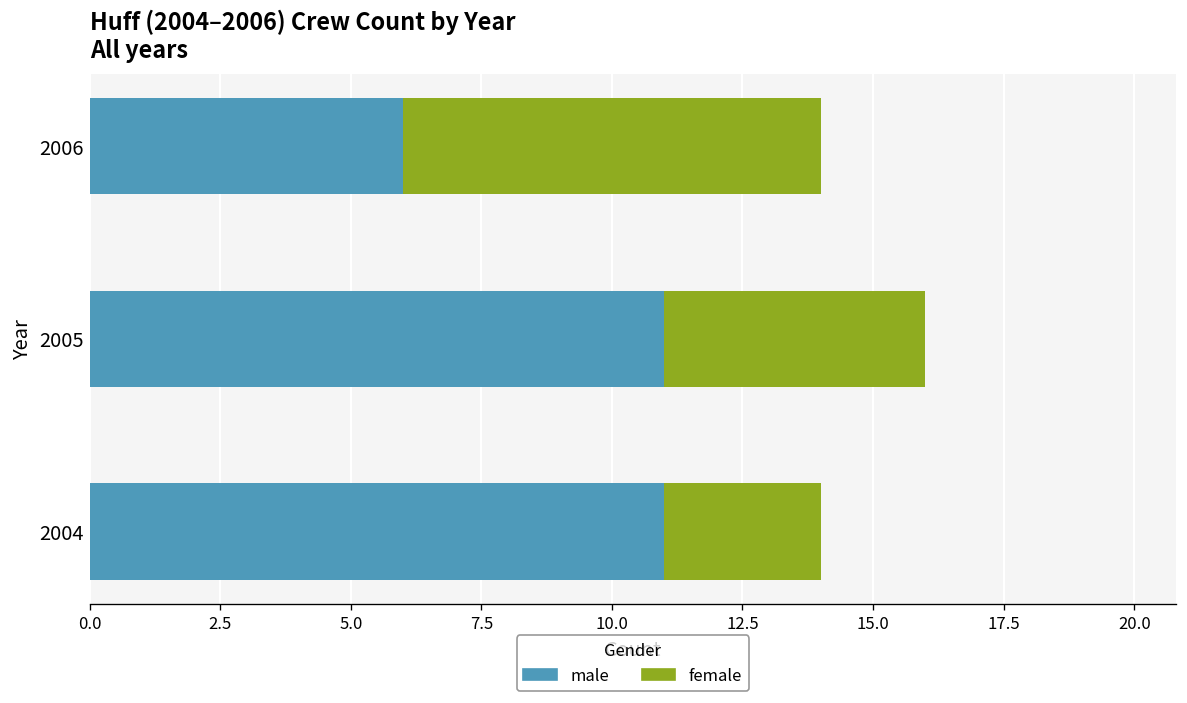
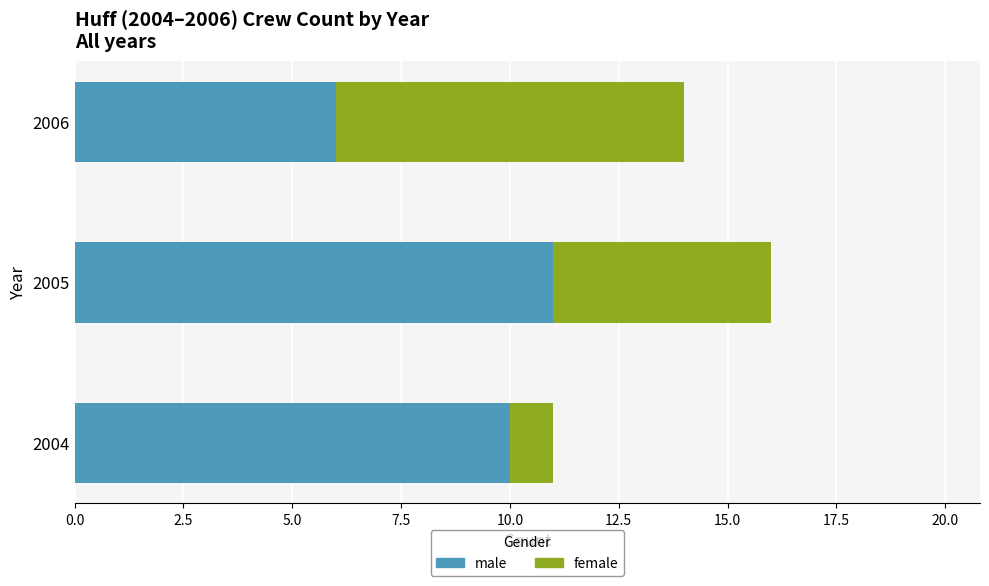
  {
    "male": {
      "2006": 6,
      "2005": 11,
-     "2004": 11
+     "2004": 10
    },
    "female": {
      "2006": 8,
      "2005": 5,
-     "2004": 3
+     "2004": 1
    }
  }
